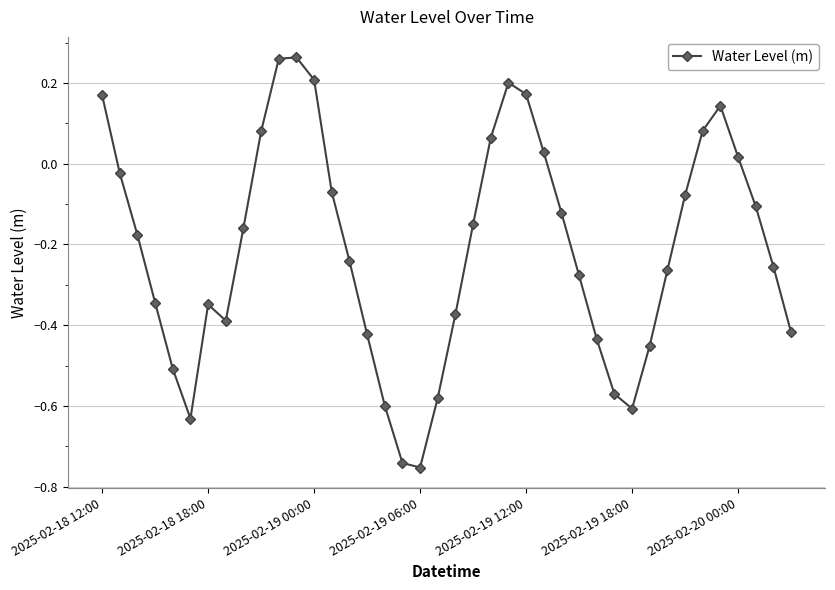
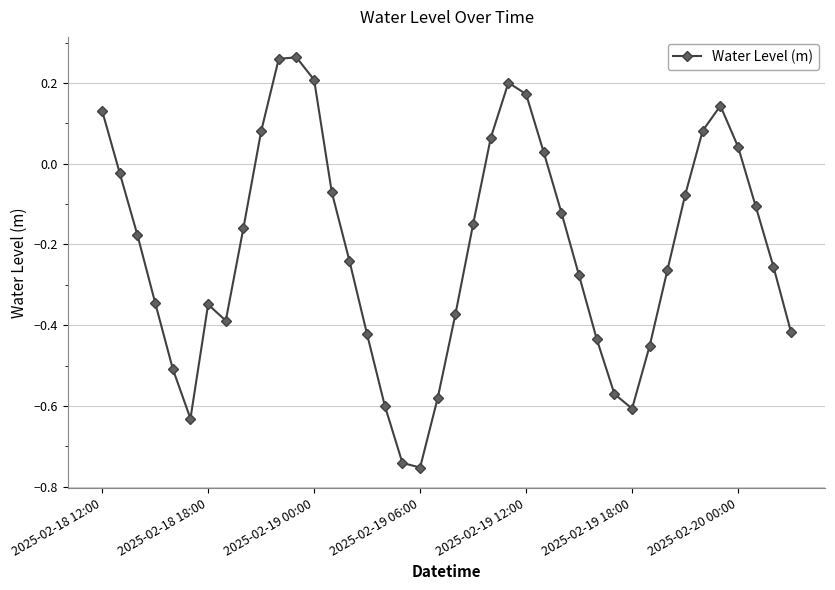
  {
-   "2025-02-18 12:00": 0.17,
+   "2025-02-18 12:00": 0.13,
    "2025-02-18 18:00": -0.35,
    "2025-02-19 00:00": 0.21,
    "2025-02-19 06:00": -0.75,
    "2025-02-19 12:00": 0.17,
    "2025-02-19 18:00": -0.61,
-   "2025-02-20 00:00": 0.02
+   "2025-02-20 00:00": 0.04
  }
